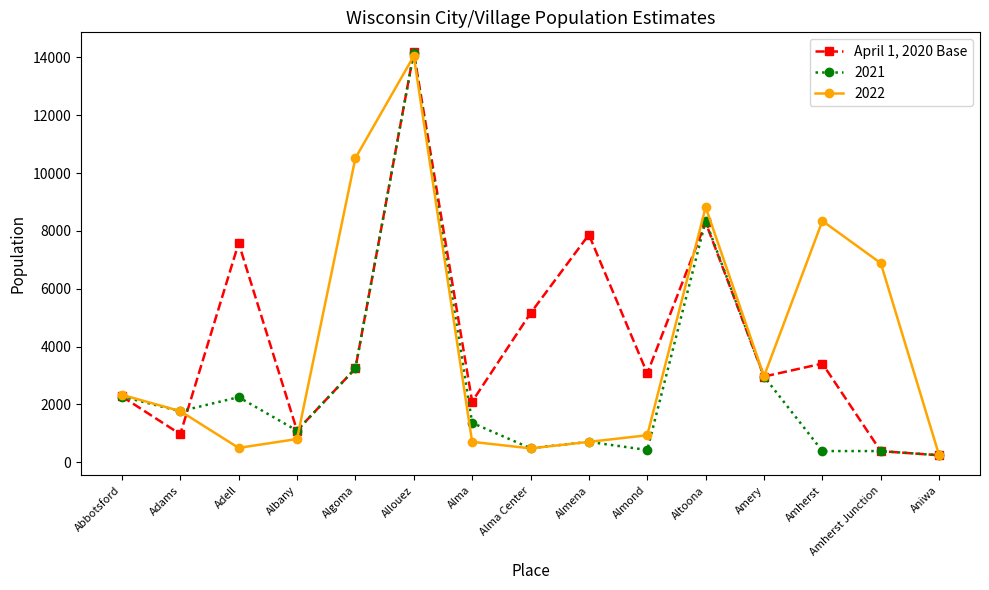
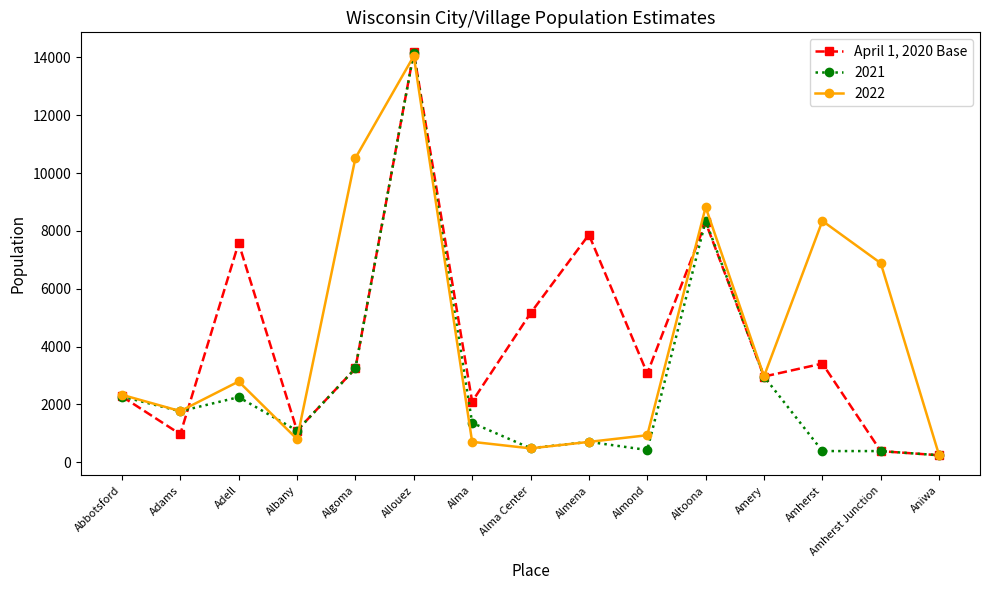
  {
    "April 1, 2020 Base": {
      "Adams": 1000,
      "Adell": 7600,
      "Alma": 2100,
      "Alma Center": 5200,
      "Almena": 7900,
      "Almond": 3100,
      "Amherst": 3400
    },
    "2021": {
      "Adell": 2300,
      "Alma": 1400,
      "Almond": 400,
      "Amherst": 400
    },
    "2022": {
-     "Adell": 500,
+     "Adell": 2800,
      "Albany": 800,
      "Algoma": 10500,
      "Allouez": 14000,
      "Alma": 700,
      "Almond": 900,
      "Altoona": 8800,
      "Amherst": 8300,
      "Amherst Junction": 6900
    }
  }
